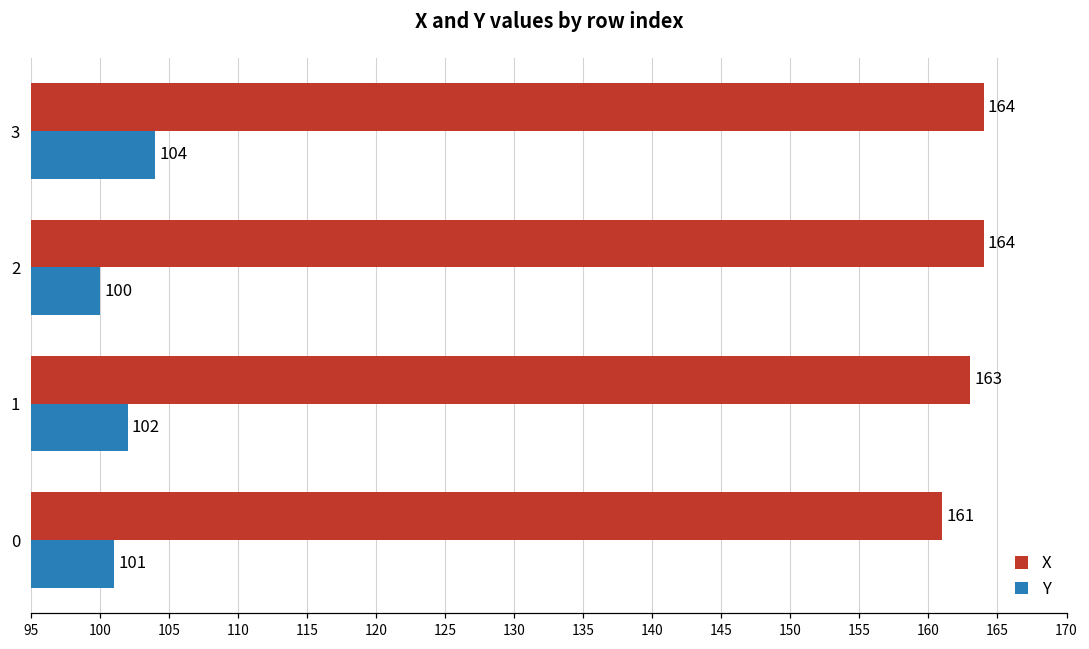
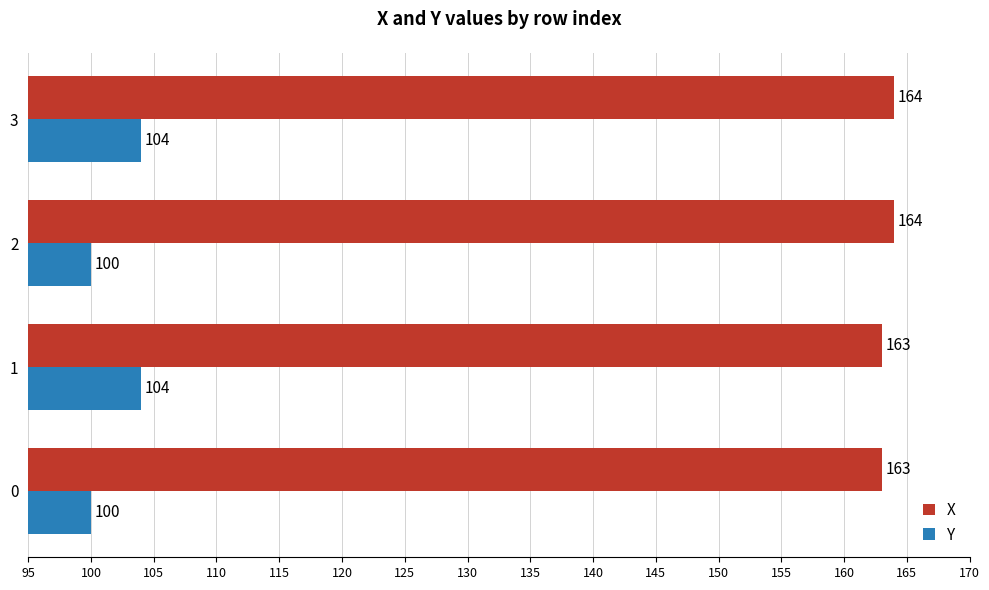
  {
    "X": {
      "3": 164,
      "2": 164,
      "1": 163,
-     "0": 161
+     "0": 163
    },
    "Y": {
      "3": 104,
      "2": 100,
-     "1": 102,
-     "0": 101
+     "1": 104,
+     "0": 100
    }
  }
